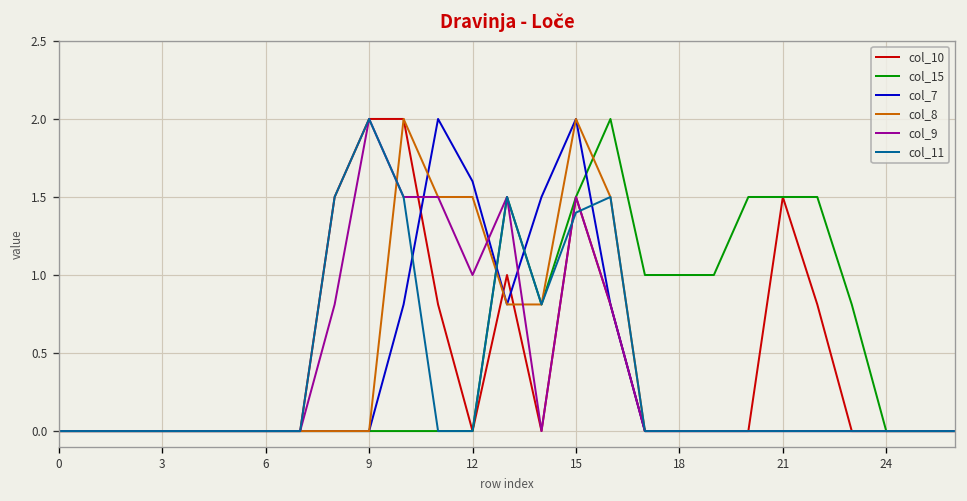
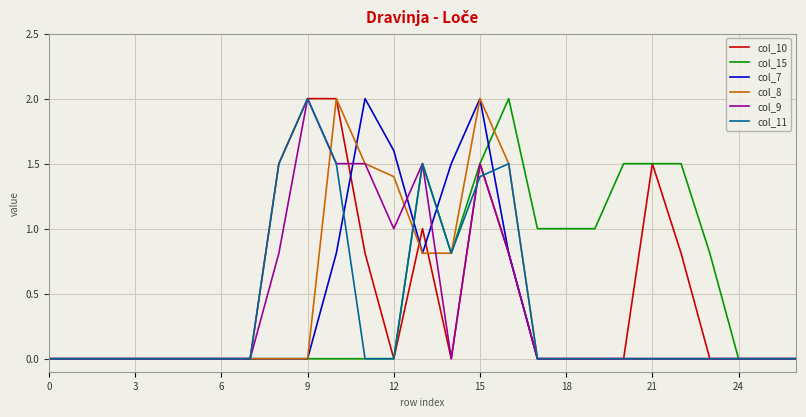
  {
    "col_15": {
      "18": 1.0
    },
    "col_7": {
      "12": 1.6
    },
    "col_8": {
-     "12": 1.5
+     "12": 1.4
    },
    "col_9": {
      "12": 1.0
    },
    "col_11": {
      "15": 1.4
    }
  }
